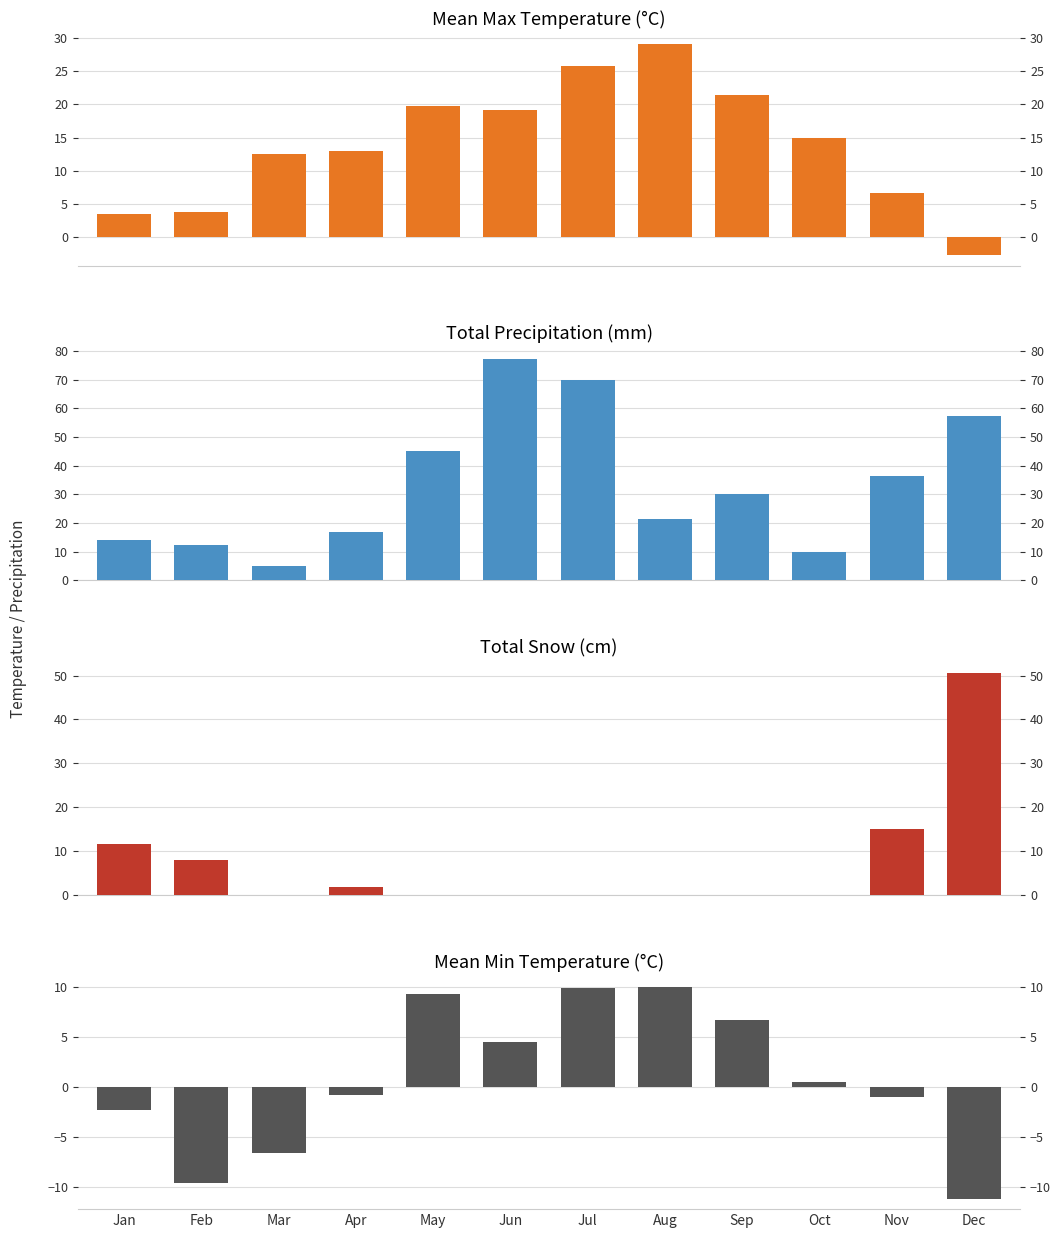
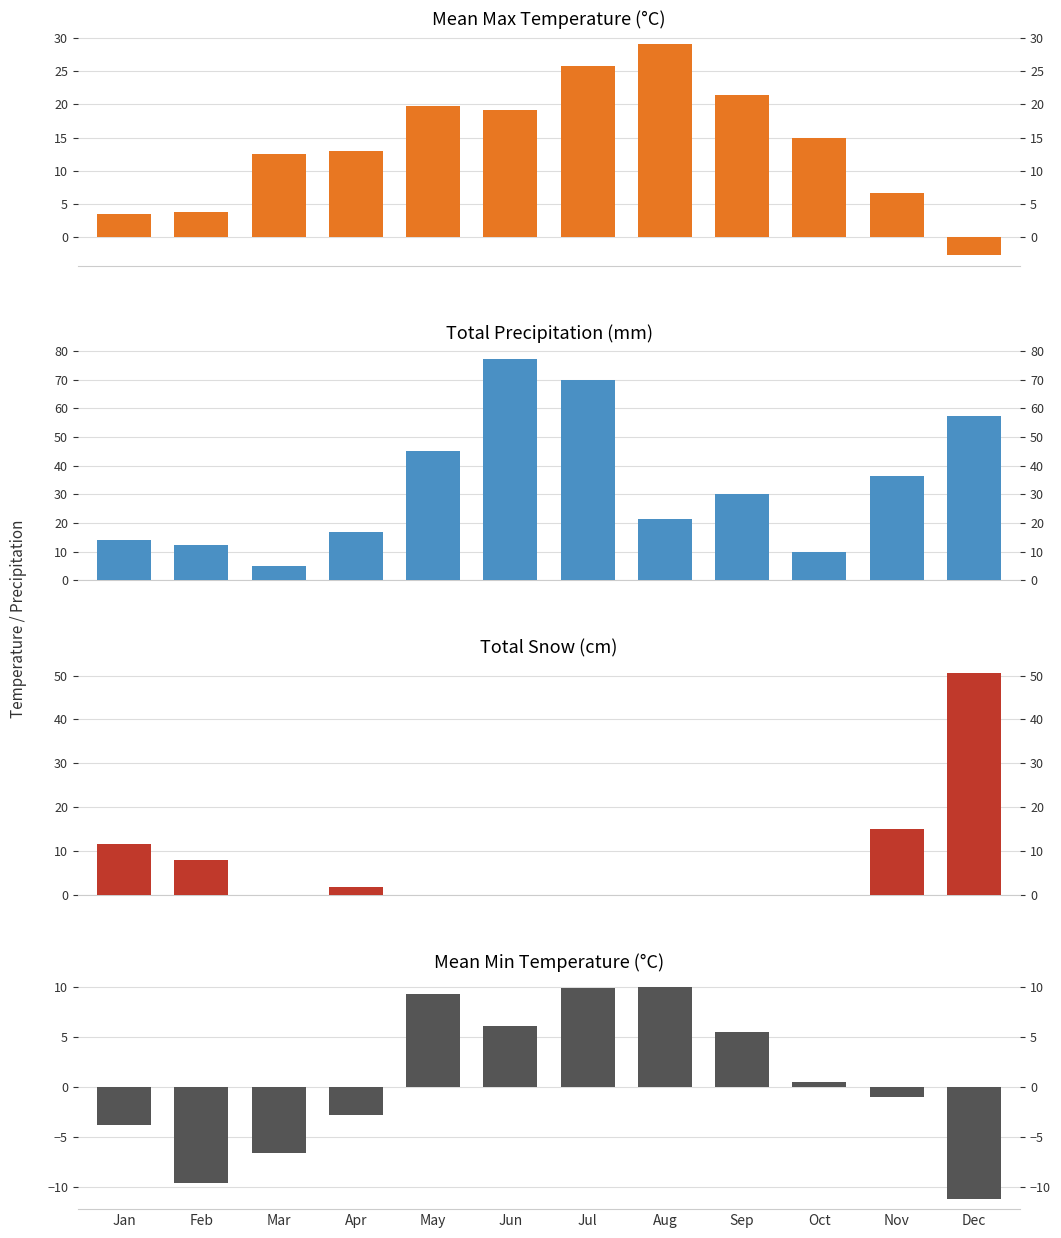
  {
    "Mean Min Temperature (°C)": {
-     "Jan": -2,
+     "Jan": -4,
      "Feb": -10,
      "Mar": -7,
-     "Apr": -1,
+     "Apr": -3,
      "May": 9,
-     "Jun": 5,
+     "Jun": 6,
      "Jul": 10,
      "Aug": 10,
-     "Sep": 7,
+     "Sep": 6,
      "Oct": 1,
      "Nov": -1,
      "Dec": -11
    }
  }
